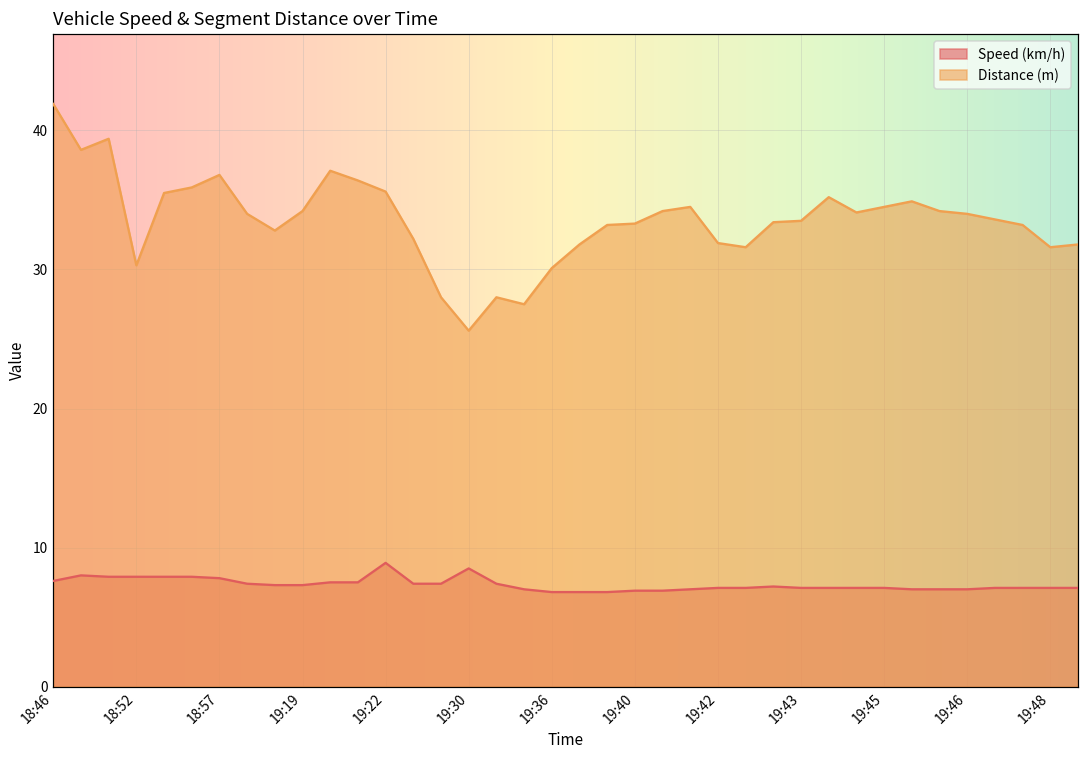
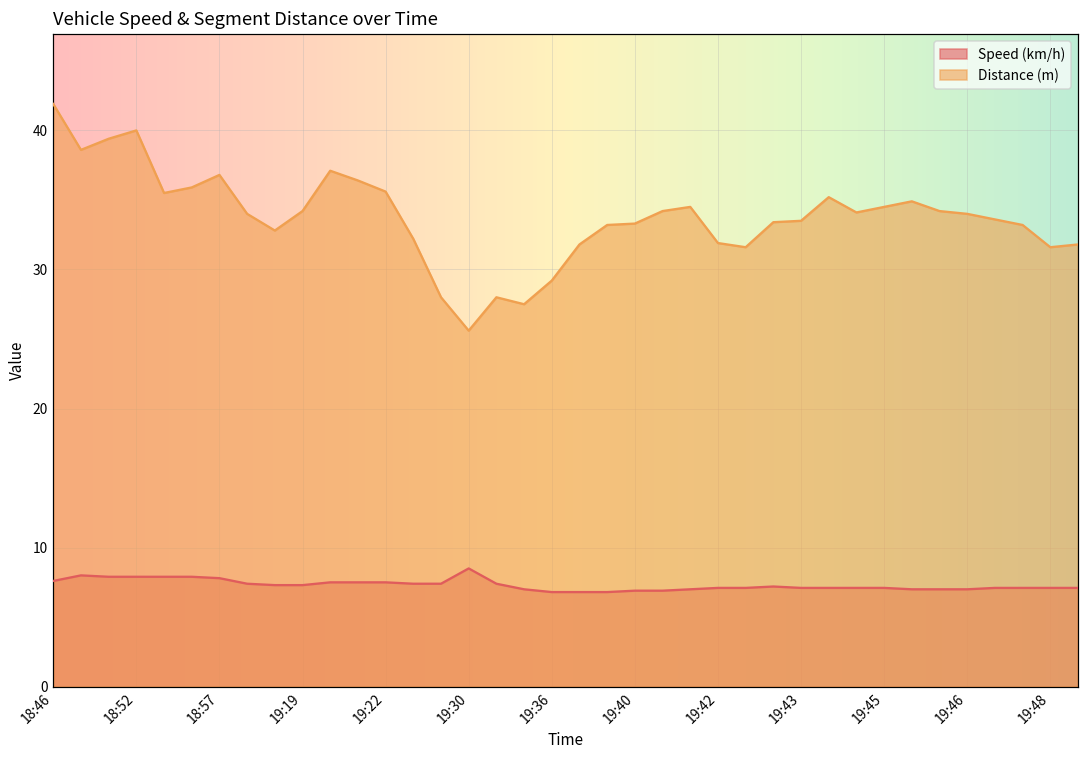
  {
    "Speed (km/h)": {
      "18:46": 7.6,
      "18:52": 7.9,
-     "19:22": 8.9,
+     "19:22": 7.5,
      "19:30": 8.5,
      "19:36": 6.8,
      "19:40": 6.9
    },
    "Distance (m)": {
      "18:46": 41.9,
-     "18:52": 30.3,
+     "18:52": 40.0,
      "19:22": 35.6,
      "19:30": 25.6,
-     "19:36": 30.1,
+     "19:36": 29.2,
      "19:40": 33.3
    }
  }
